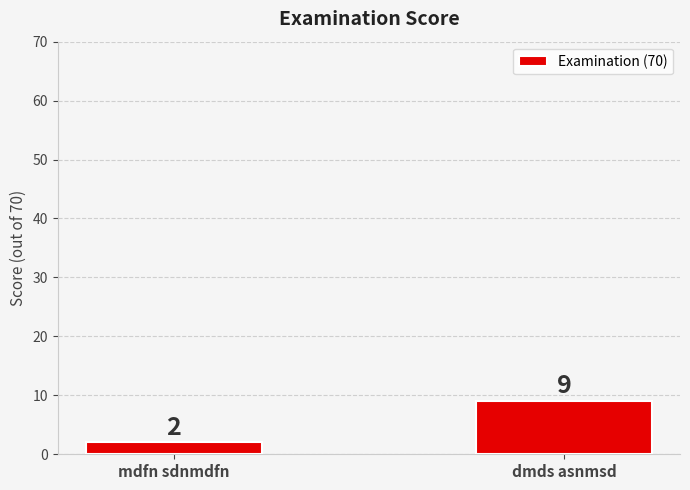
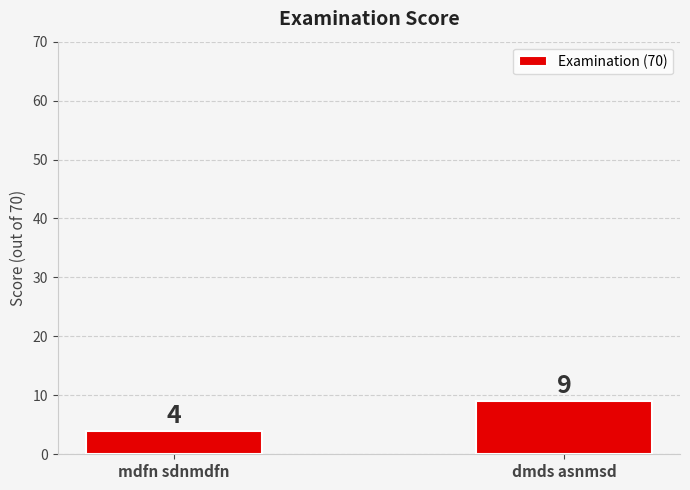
  {
-   "mdfn sdnmdfn": 2,
+   "mdfn sdnmdfn": 4,
    "dmds asnmsd": 9
  }
